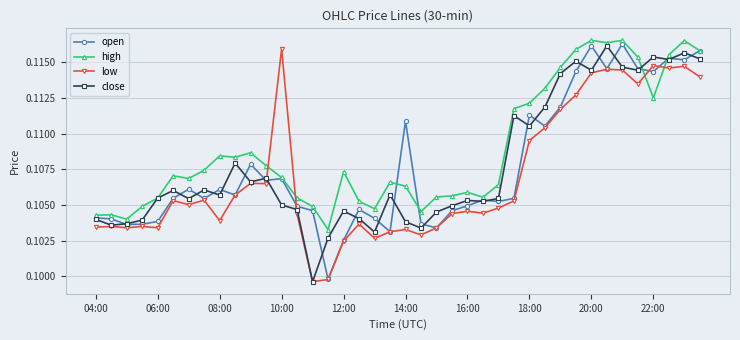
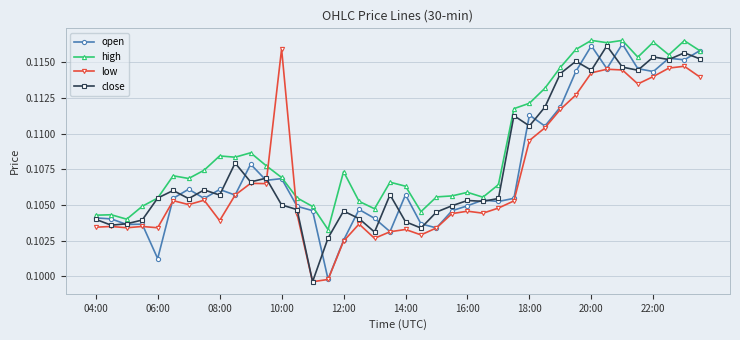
  {
    "open": {
-     "06:00": 0.1038,
+     "06:00": 0.1012,
      "08:00": 0.1061,
-     "14:00": 0.1109,
+     "14:00": 0.1057,
      "16:00": 0.1049,
      "18:00": 0.1113,
      "20:00": 0.1161,
      "22:00": 0.1143
    },
    "high": {
      "04:00": 0.1043,
      "08:00": 0.1084,
      "12:00": 0.1073,
      "14:00": 0.1063,
      "16:00": 0.1059,
      "18:00": 0.1121,
      "20:00": 0.1165,
-     "22:00": 0.1125
+     "22:00": 0.1164
    },
    "low": {
      "04:00": 0.1034,
      "06:00": 0.1034,
      "08:00": 0.1039,
      "10:00": 0.1159,
      "14:00": 0.1033,
      "16:00": 0.1046,
      "18:00": 0.1095,
      "20:00": 0.1143,
-     "22:00": 0.1148
+     "22:00": 0.1140
    },
    "close": {
      "08:00": 0.1057,
      "10:00": 0.1050,
      "12:00": 0.1046,
      "14:00": 0.1038,
      "16:00": 0.1053,
      "18:00": 0.1105,
      "20:00": 0.1144,
      "22:00": 0.1154
    }
  }
